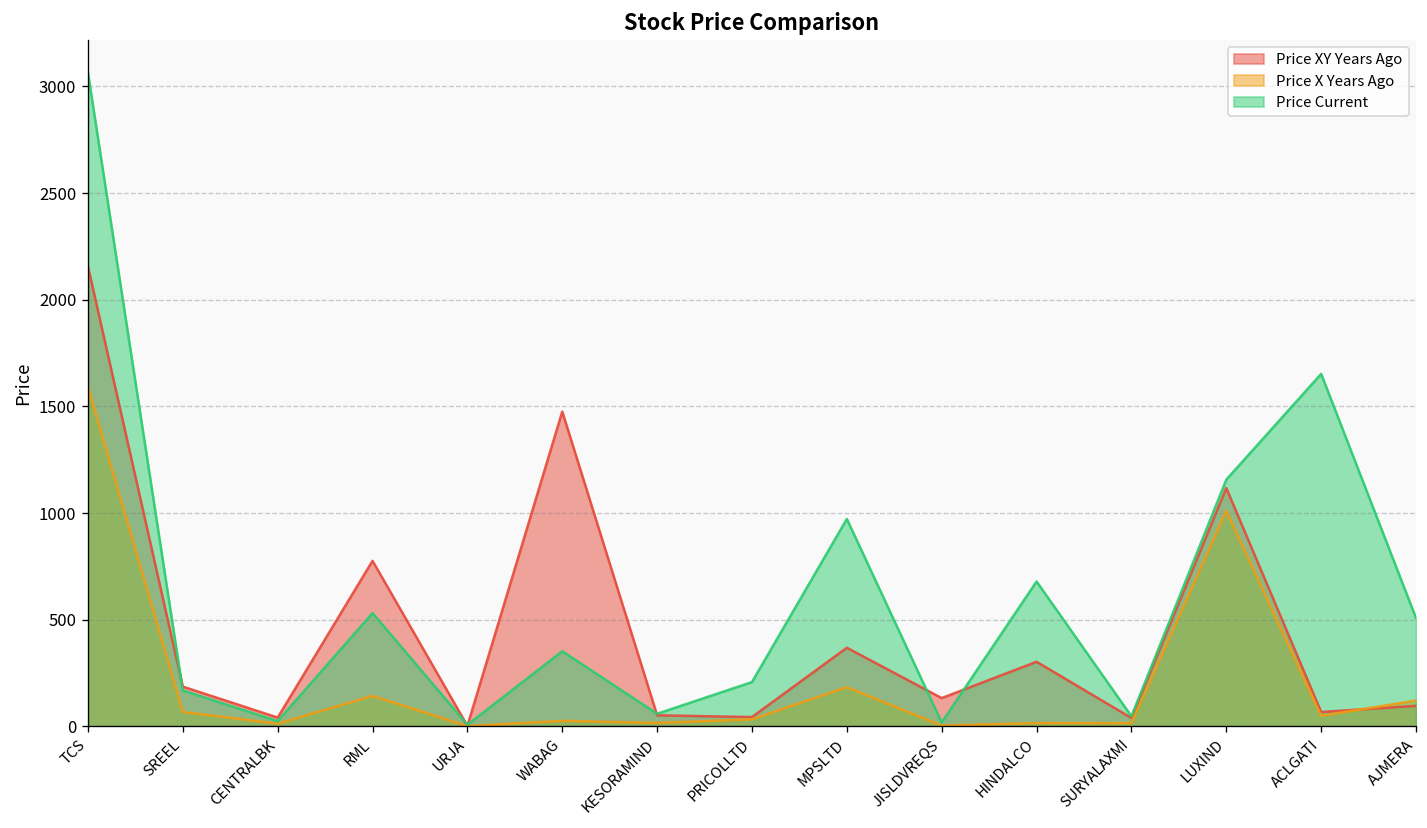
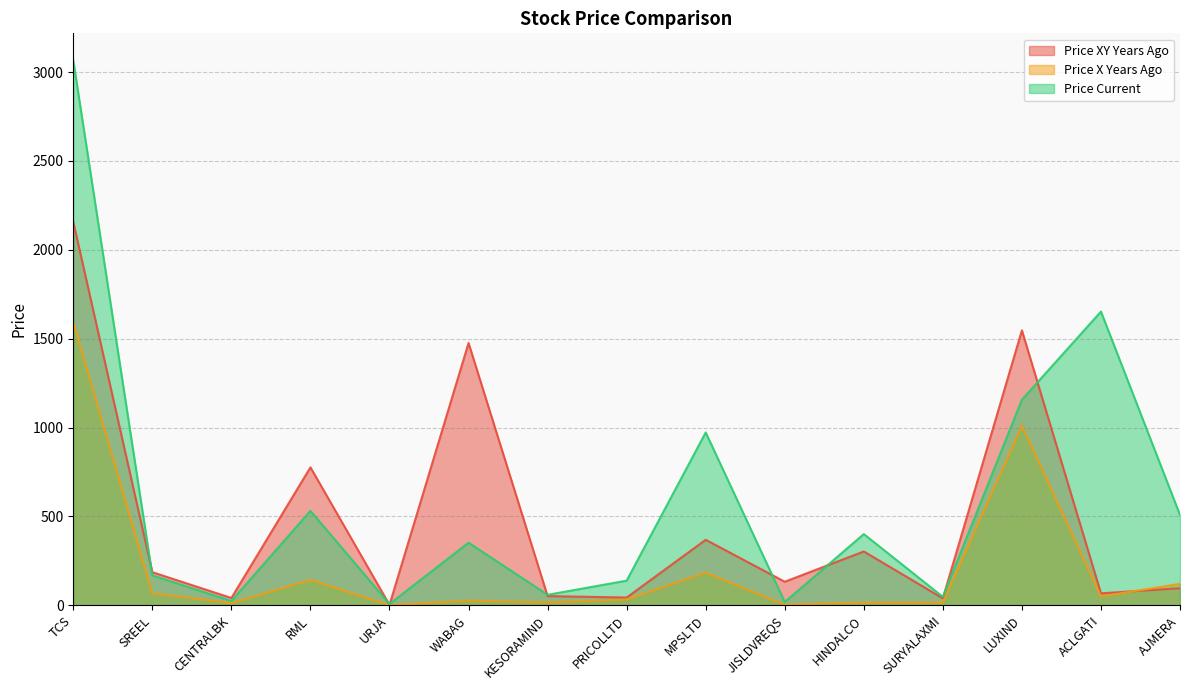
  {
    "Price XY Years Ago": {
      "TCS": 2160,
      "SREEL": 190,
      "CENTRALBK": 40,
      "RML": 780,
      "WABAG": 1480,
      "MPSLTD": 370,
      "JISLDVREQS": 130,
      "HINDALCO": 300,
-     "LUXIND": 1120,
+     "LUXIND": 1550,
      "ACLGATI": 70,
      "AJMERA": 100
    },
    "Price X Years Ago": {
      "TCS": 1590,
      "SREEL": 70,
      "RML": 140,
      "WABAG": 30,
      "KESORAMIND": 20,
      "MPSLTD": 180,
      "HINDALCO": 10,
      "SURYALAXMI": 10,
      "LUXIND": 1010,
      "ACLGATI": 50,
      "AJMERA": 120
    },
    "Price Current": {
      "TCS": 3060,
      "SREEL": 170,
      "RML": 530,
      "WABAG": 350,
-     "PRICOLLTD": 210,
+     "PRICOLLTD": 140,
      "MPSLTD": 970,
-     "HINDALCO": 680,
+     "HINDALCO": 400,
      "LUXIND": 1160,
      "ACLGATI": 1650,
      "AJMERA": 510
    }
  }
